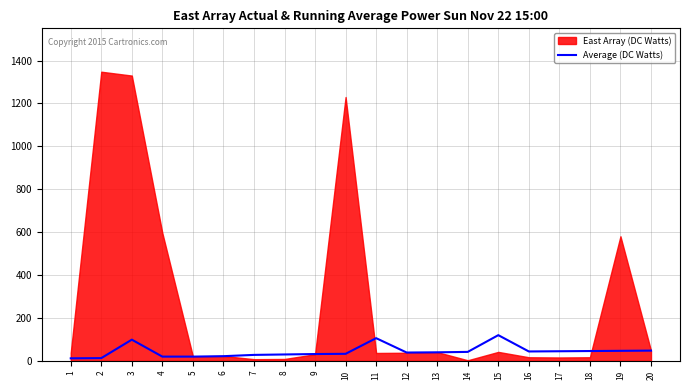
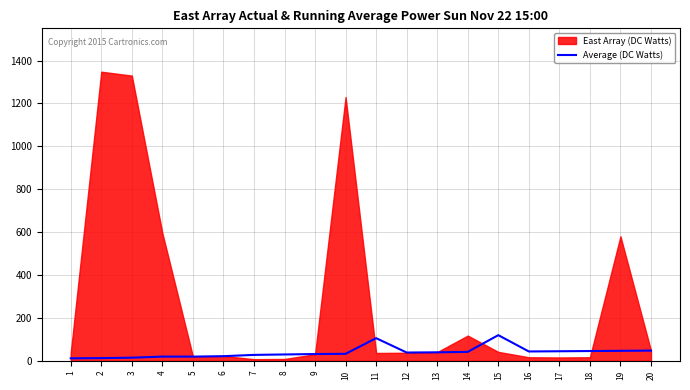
  {
    "Average (DC Watts)": {
      "1": 10,
      "2": 10,
-     "3": 100,
+     "3": 20,
      "4": 20,
      "7": 30,
      "8": 30,
      "10": 30,
      "11": 110,
      "14": 40,
      "15": 120,
      "16": 40,
      "17": 50,
      "18": 50,
      "19": 50
    },
    "East Array (DC Watts)": {
      "1": 40,
      "3": 1330,
      "4": 600,
      "10": 1230,
      "11": 40,
-     "14": 0,
+     "14": 120,
      "15": 40,
      "16": 20,
      "17": 20,
      "18": 20,
      "19": 580
    }
  }
